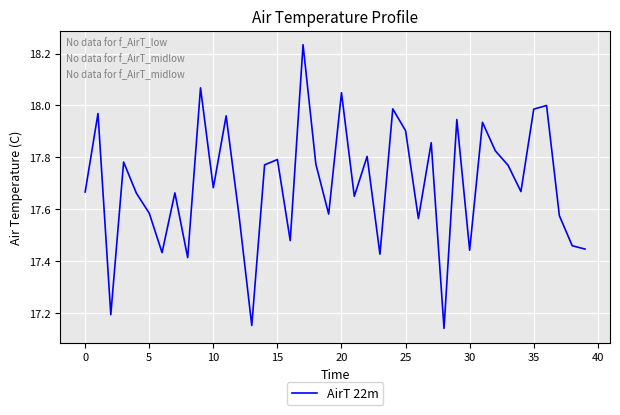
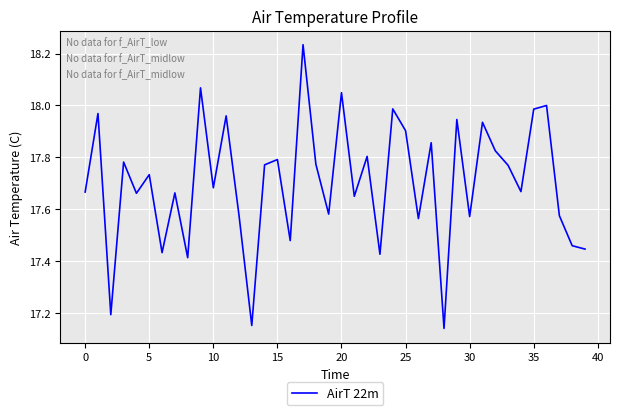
  {
    "0": 17.67,
-   "5": 17.58,
+   "5": 17.73,
    "10": 17.68,
    "15": 17.79,
    "20": 18.05,
    "25": 17.90,
-   "30": 17.44,
+   "30": 17.57,
    "35": 17.99
  }
